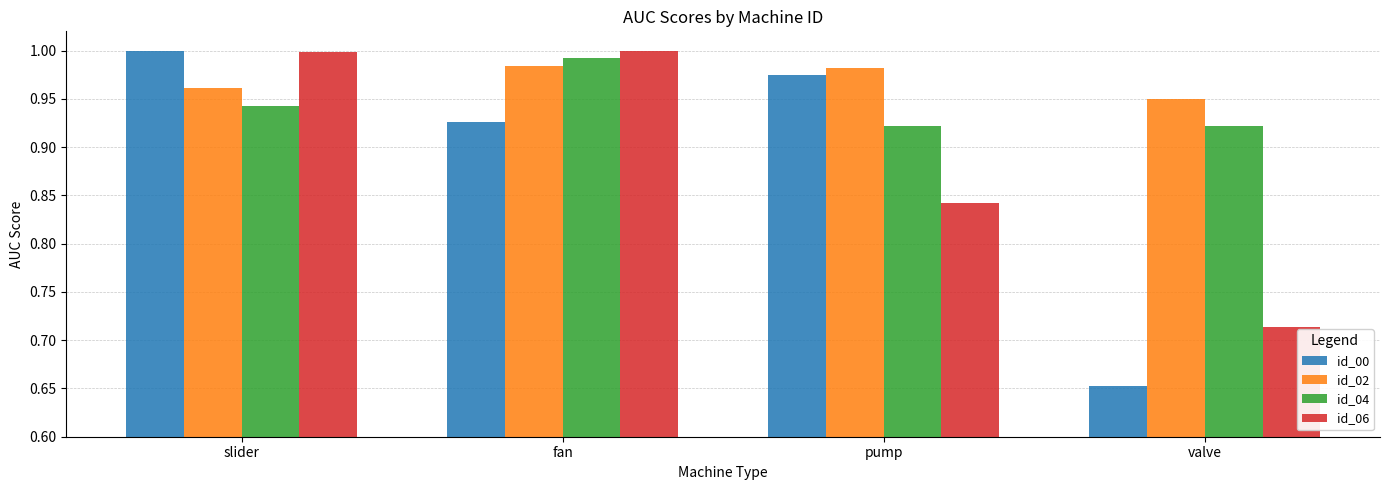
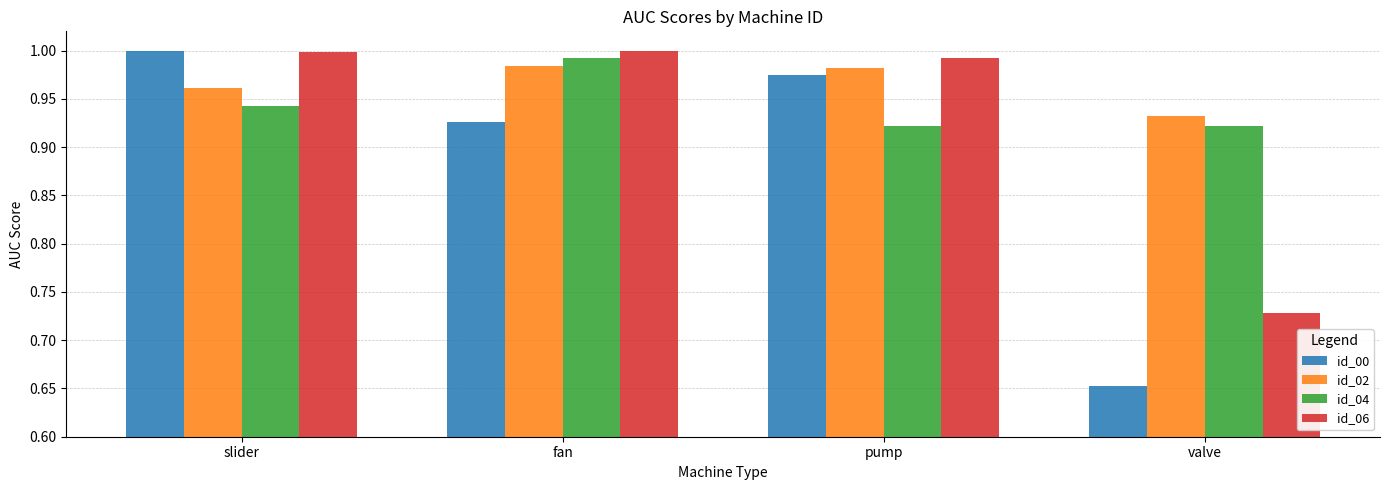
  {
    "id_00": {
      "slider": 1.00,
      "fan": 0.93,
      "pump": 0.97,
      "valve": 0.65
    },
    "id_02": {
      "slider": 0.96,
      "fan": 0.98,
      "pump": 0.98,
-     "valve": 0.95
+     "valve": 0.93
    },
    "id_04": {
      "slider": 0.94,
      "fan": 0.99,
      "pump": 0.92,
      "valve": 0.92
    },
    "id_06": {
      "slider": 1.00,
      "fan": 1.00,
-     "pump": 0.84,
-     "valve": 0.71
+     "pump": 0.99,
+     "valve": 0.73
    }
  }
